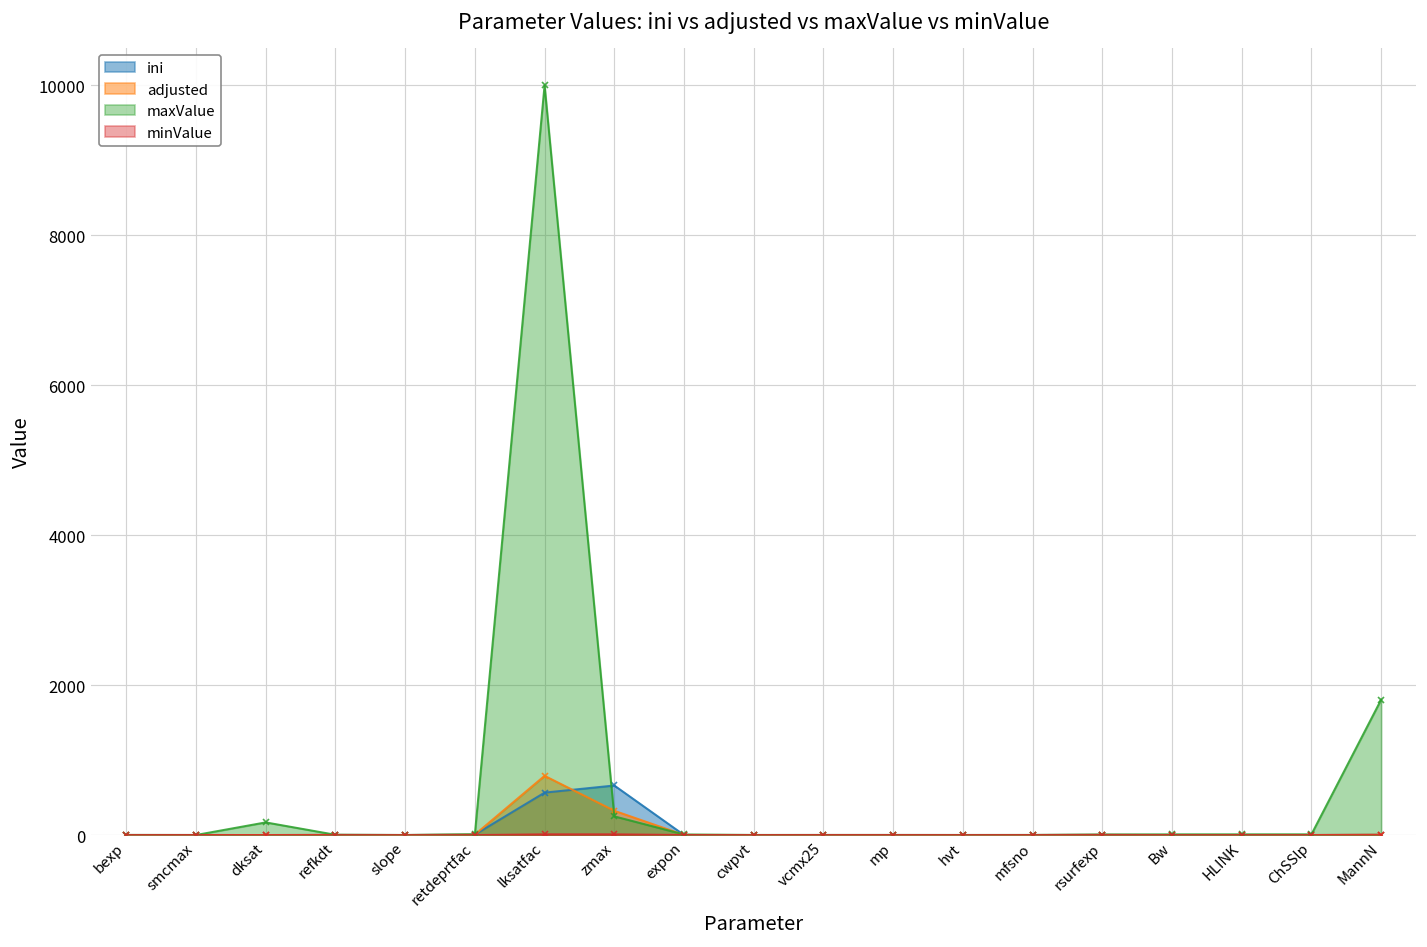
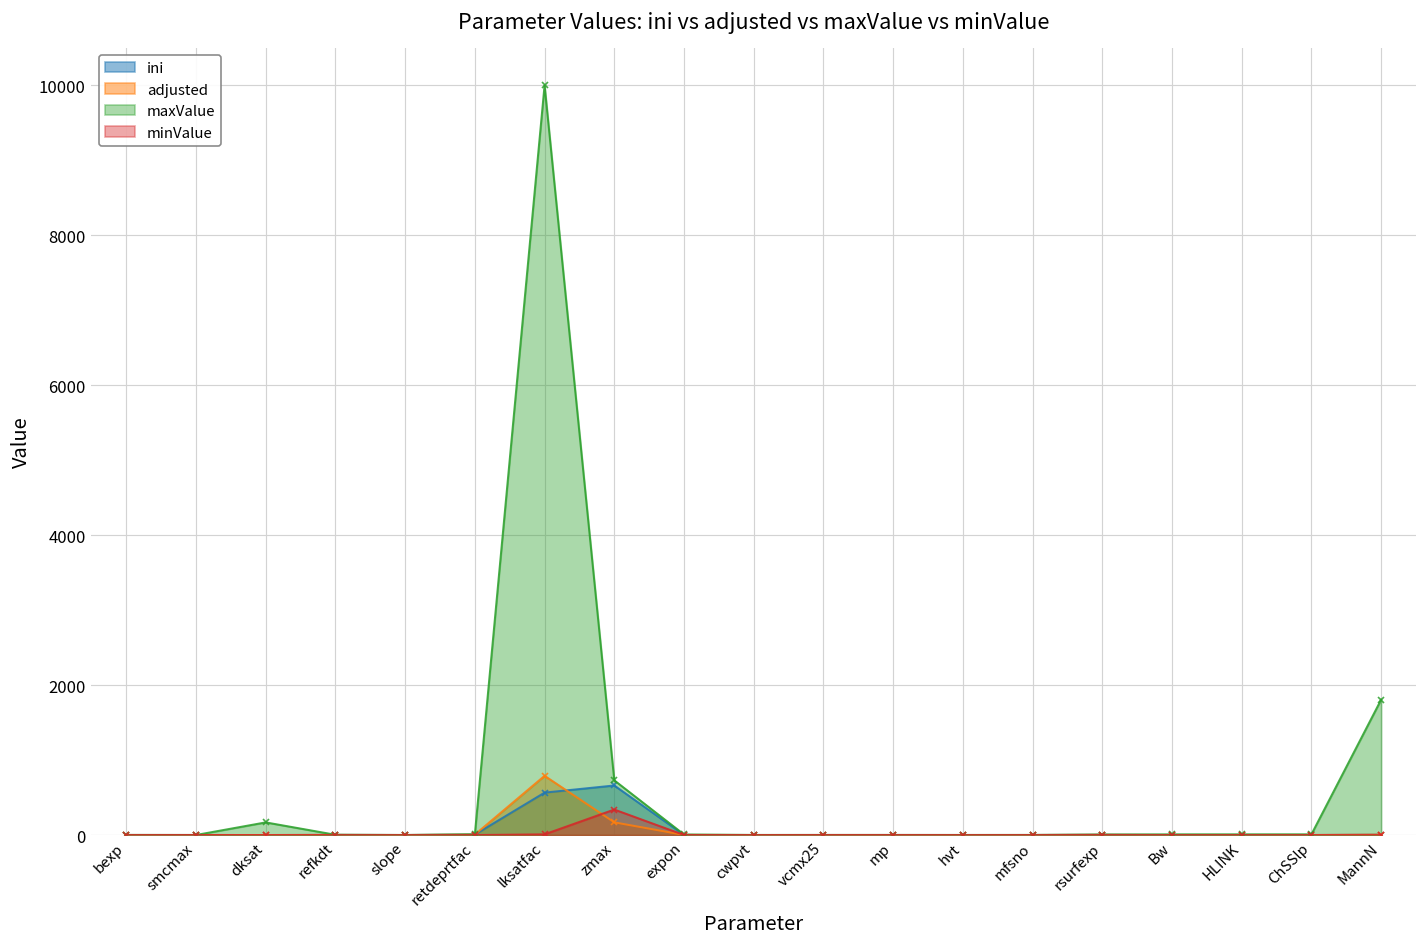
  {
    "ini": {
      "lksatfac": 600,
      "zmax": 700
    },
    "adjusted": {
      "lksatfac": 800,
-     "zmax": 300
+     "zmax": 200
    },
    "maxValue": {
      "dksat": 200,
      "lksatfac": 10000,
-     "zmax": 300,
+     "zmax": 700,
      "MannN": 1800
    },
    "minValue": {
      "lksatfac": 0,
-     "zmax": 0
+     "zmax": 300
    }
  }
